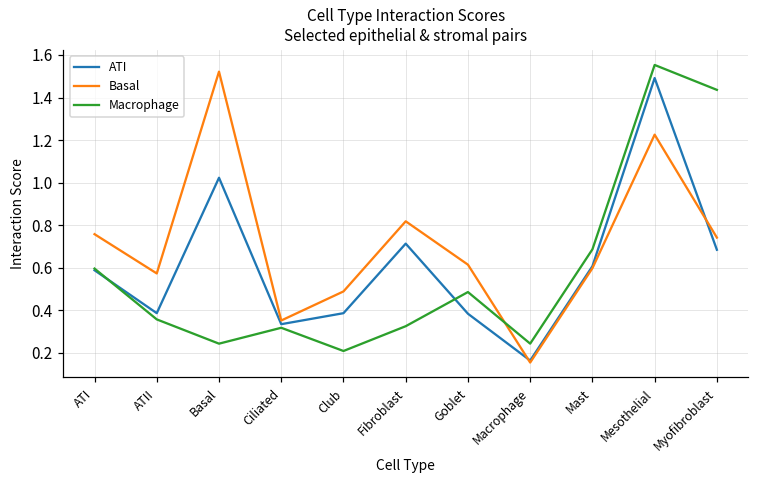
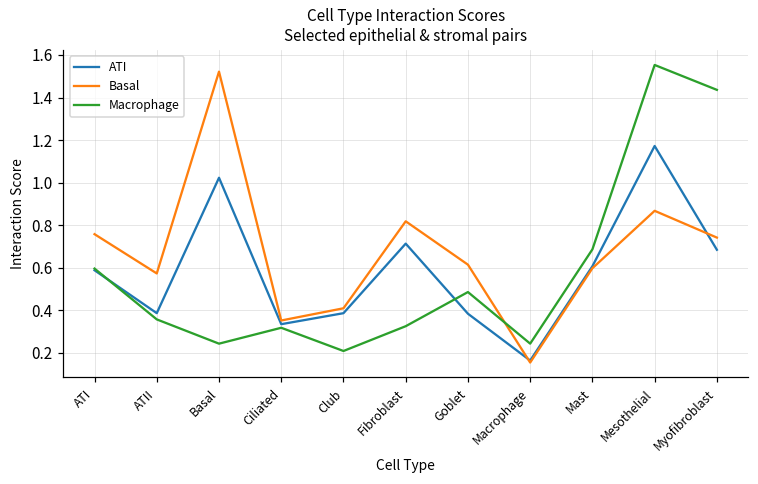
  {
    "ATI": {
      "ATII": 0.39,
      "Basal": 1.02,
      "Ciliated": 0.33,
      "Club": 0.39,
      "Fibroblast": 0.71,
      "Goblet": 0.38,
-     "Mesothelial": 1.49,
+     "Mesothelial": 1.17,
      "Myofibroblast": 0.68
    },
    "Basal": {
      "ATI": 0.76,
      "ATII": 0.57,
      "Basal": 1.52,
      "Ciliated": 0.35,
-     "Club": 0.49,
+     "Club": 0.41,
      "Fibroblast": 0.82,
      "Goblet": 0.61,
-     "Mesothelial": 1.23,
+     "Mesothelial": 0.87,
      "Myofibroblast": 0.74
    },
    "Macrophage": {
      "ATII": 0.36,
      "Basal": 0.24,
      "Ciliated": 0.32,
      "Club": 0.21,
      "Fibroblast": 0.32,
      "Goblet": 0.48,
      "Macrophage": 0.24,
      "Mast": 0.69,
      "Mesothelial": 1.55,
      "Myofibroblast": 1.44
    }
  }
